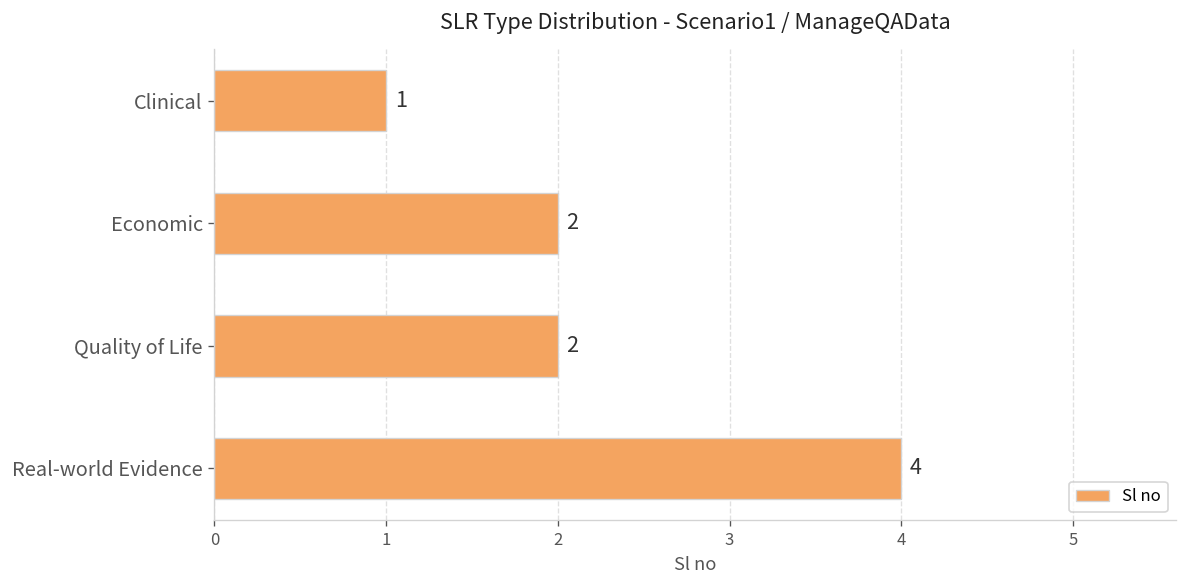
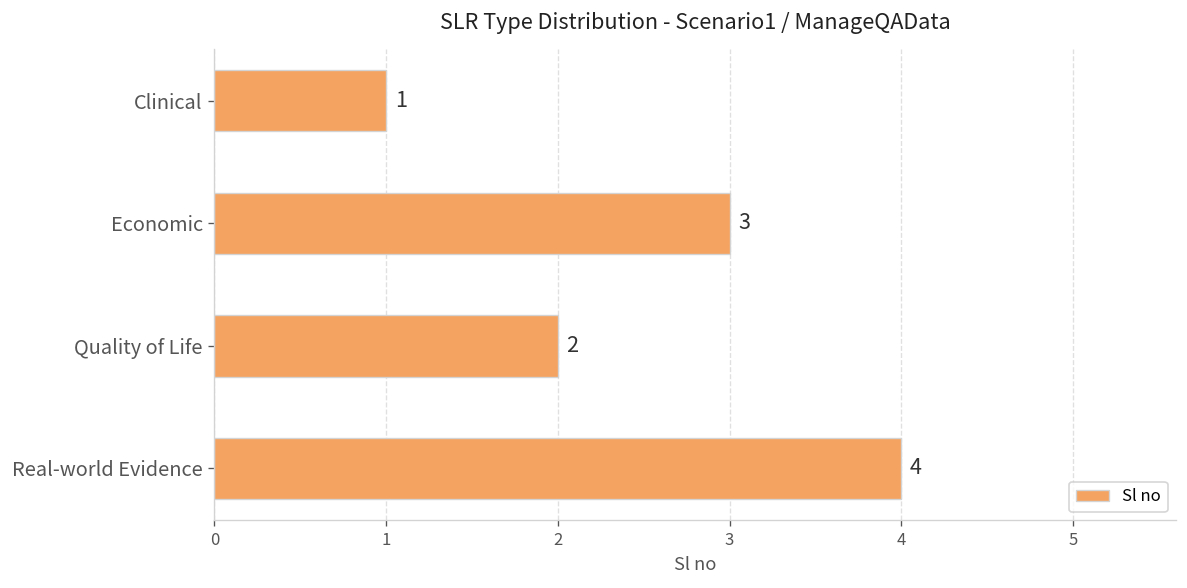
  {
    "Clinical": 1,
-   "Economic": 2,
+   "Economic": 3,
    "Quality of Life": 2,
    "Real-world Evidence": 4
  }
